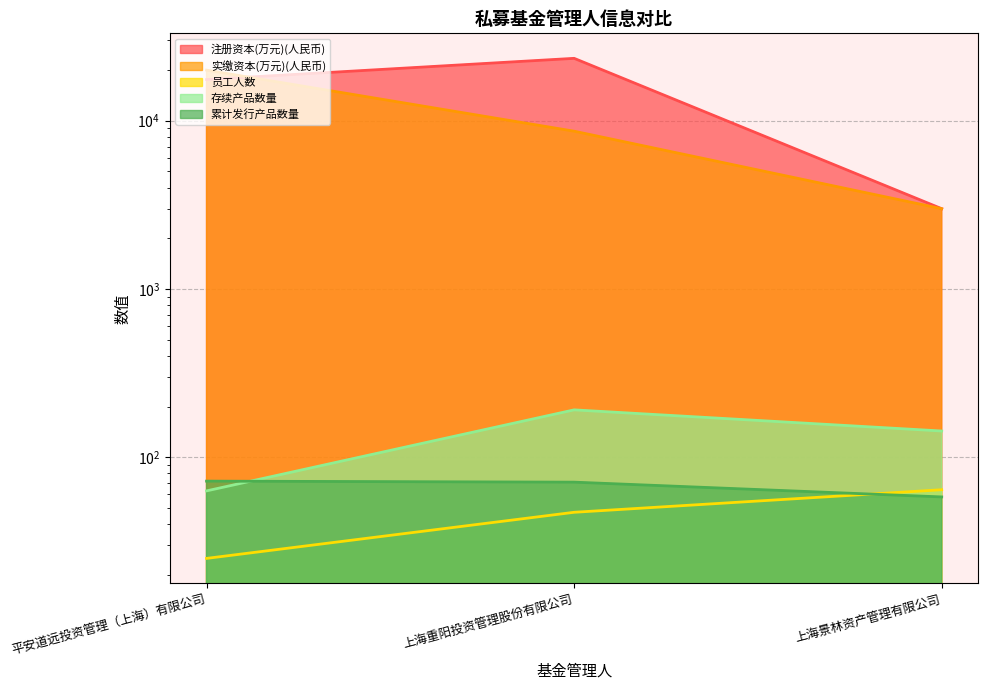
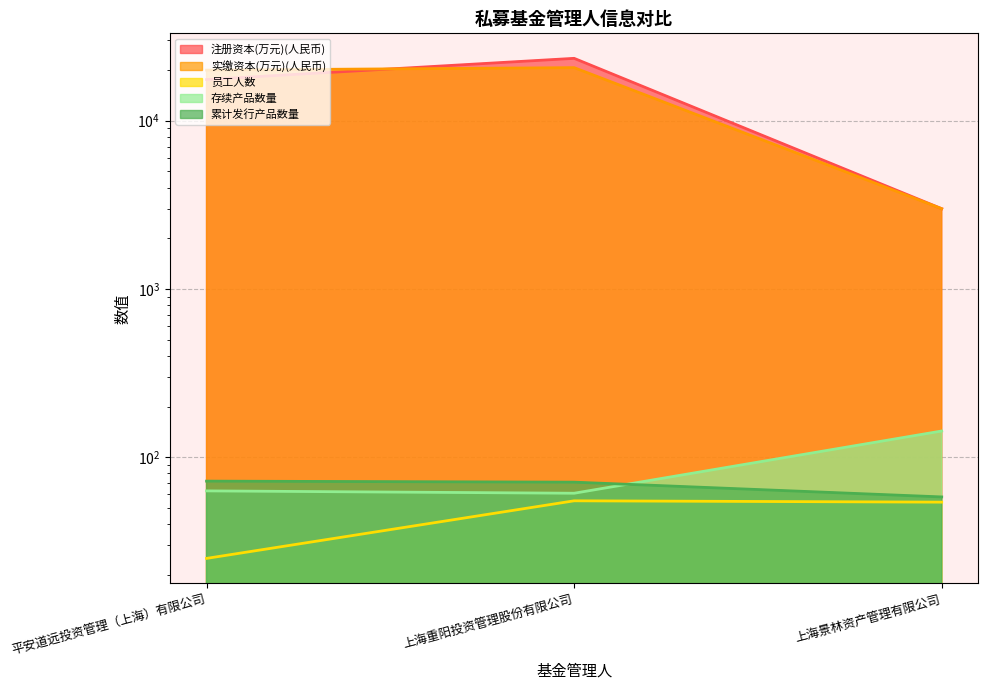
  {
    "注册资本(万元)(人民币)": {
      "上海重阳投资管理股份有限公司": 24000
    },
    "实缴资本(万元)(人民币)": {
-     "上海重阳投资管理股份有限公司": 9000
+     "上海重阳投资管理股份有限公司": 21000
    },
    "员工人数": {
      "平安道远投资管理（上海）有限公司": 25,
-     "上海重阳投资管理股份有限公司": 47,
-     "上海景林资产管理有限公司": 64
+     "上海重阳投资管理股份有限公司": 55,
+     "上海景林资产管理有限公司": 54
    },
    "存续产品数量": {
      "平安道远投资管理（上海）有限公司": 63,
-     "上海重阳投资管理股份有限公司": 190,
+     "上海重阳投资管理股份有限公司": 61,
      "上海景林资产管理有限公司": 140
    },
    "累计发行产品数量": {
      "平安道远投资管理（上海）有限公司": 72,
      "上海重阳投资管理股份有限公司": 71,
      "上海景林资产管理有限公司": 58
    }
  }
